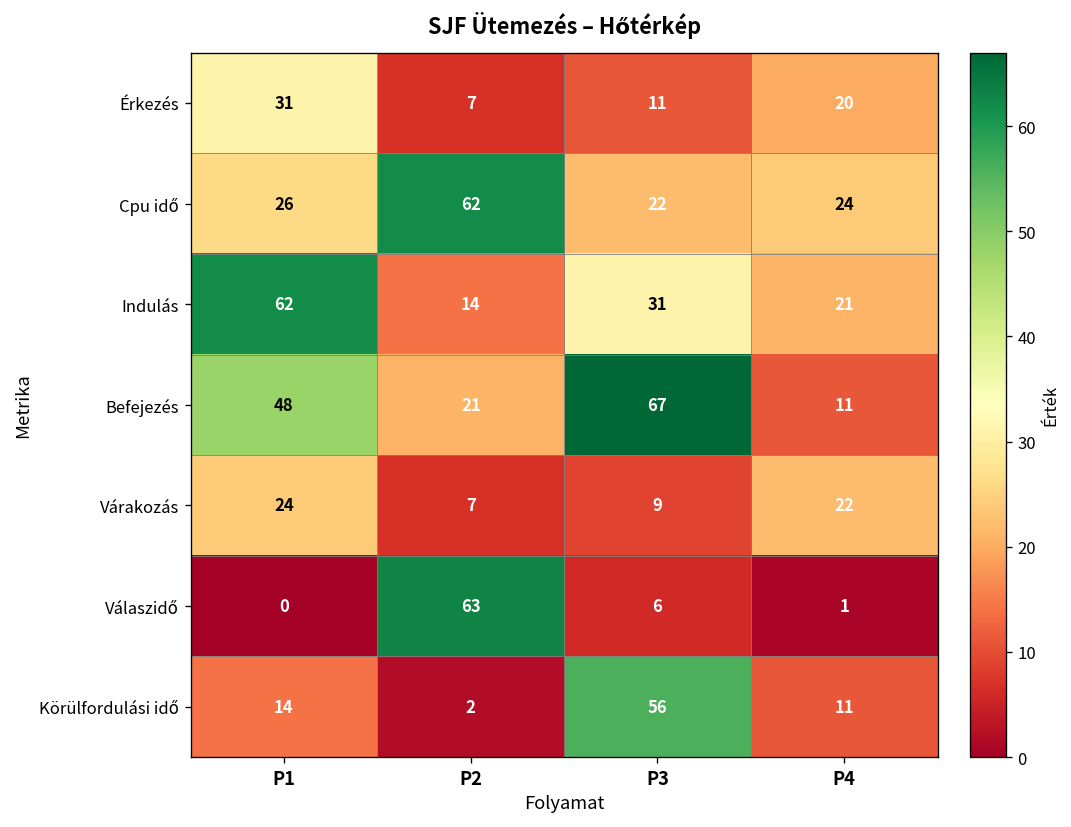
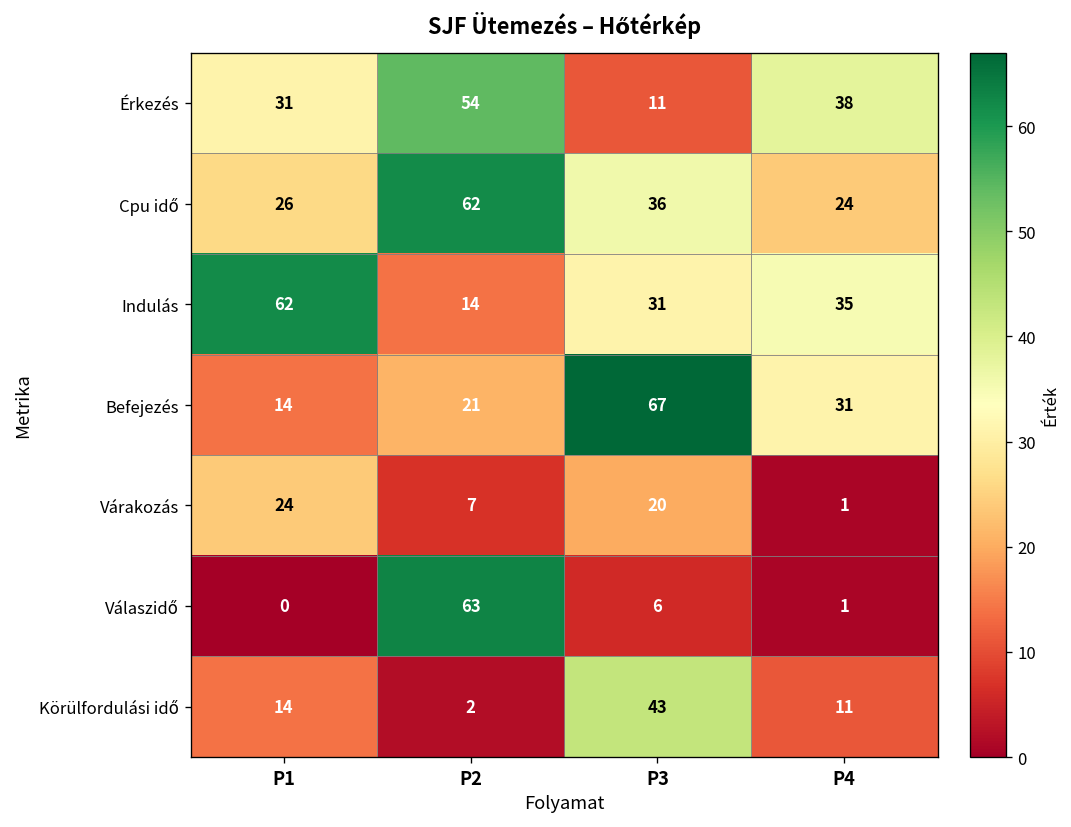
  {
    "Érkezés": {
      "P1": 31,
-     "P2": 7,
+     "P2": 54,
      "P3": 11,
-     "P4": 20
+     "P4": 38
    },
    "Cpu idő": {
      "P1": 26,
      "P2": 62,
-     "P3": 22,
+     "P3": 36,
      "P4": 24
    },
    "Indulás": {
      "P1": 62,
      "P2": 14,
      "P3": 31,
-     "P4": 21
+     "P4": 35
    },
    "Befejezés": {
-     "P1": 48,
+     "P1": 14,
      "P2": 21,
      "P3": 67,
-     "P4": 11
+     "P4": 31
    },
    "Várakozás": {
      "P1": 24,
      "P2": 7,
-     "P3": 9,
-     "P4": 22
+     "P3": 20,
+     "P4": 1
    },
    "Válaszidő": {
      "P1": 0,
      "P2": 63,
      "P3": 6,
      "P4": 1
    },
    "Körülfordulási idő": {
      "P1": 14,
      "P2": 2,
-     "P3": 56,
+     "P3": 43,
      "P4": 11
    }
  }
